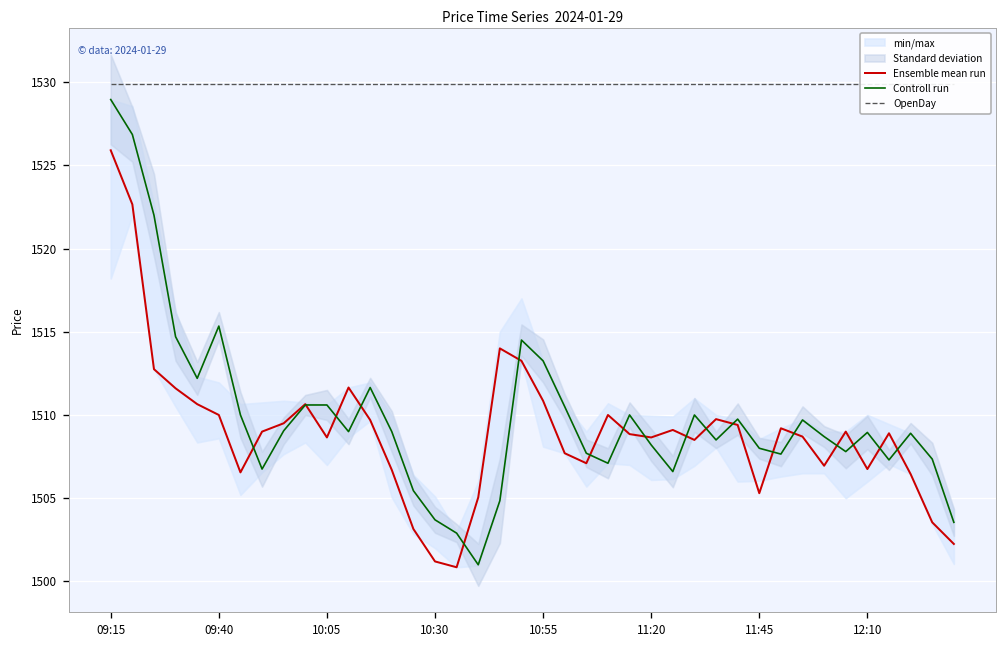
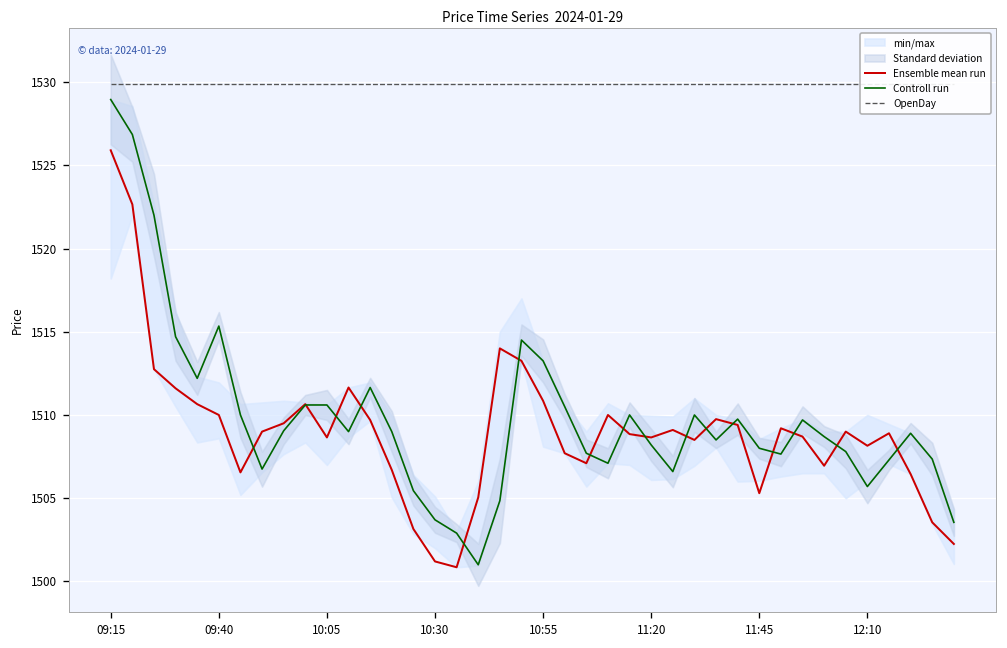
  {
    "Ensemble mean run": {
      "09:15": 1525.9,
      "09:40": 1510.0,
      "10:05": 1508.7,
      "10:30": 1501.2,
      "10:55": 1510.9,
      "11:20": 1508.7,
      "11:45": 1505.3,
-     "12:10": 1506.8
+     "12:10": 1508.2
    },
    "Controll run": {
      "09:40": 1515.3,
      "10:30": 1503.7,
      "11:20": 1508.2,
      "11:45": 1508.0,
-     "12:10": 1509.0
+     "12:10": 1505.7
    },
    "OpenDay": {
      "09:15": 1529.9,
      "09:40": 1529.9,
      "10:05": 1529.9,
      "10:30": 1529.9,
      "10:55": 1529.9,
      "11:20": 1529.9,
      "11:45": 1529.9
    }
  }
